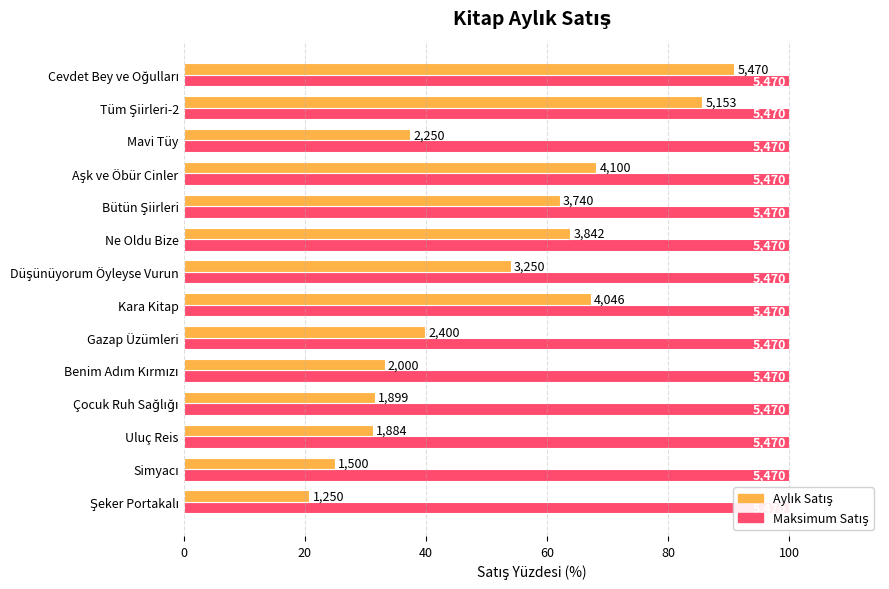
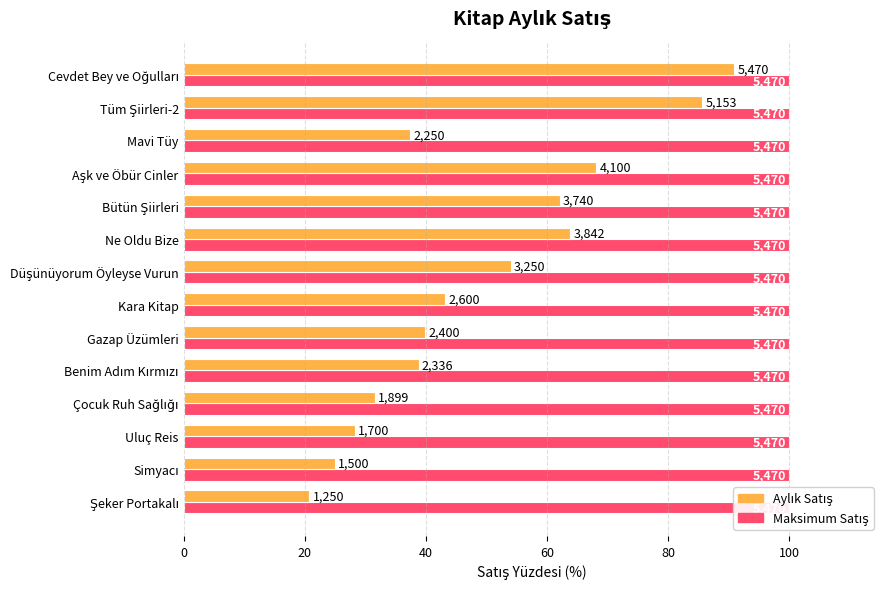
  {
    "Aylık Satış": {
-     "Kara Kitap": "4,046",
-     "Benim Adım Kırmızı": "2,000",
-     "Uluç Reis": "1,884"
+     "Kara Kitap": "2,600",
+     "Benim Adım Kırmızı": "2,336",
+     "Uluç Reis": "1,700"
    }
  }
